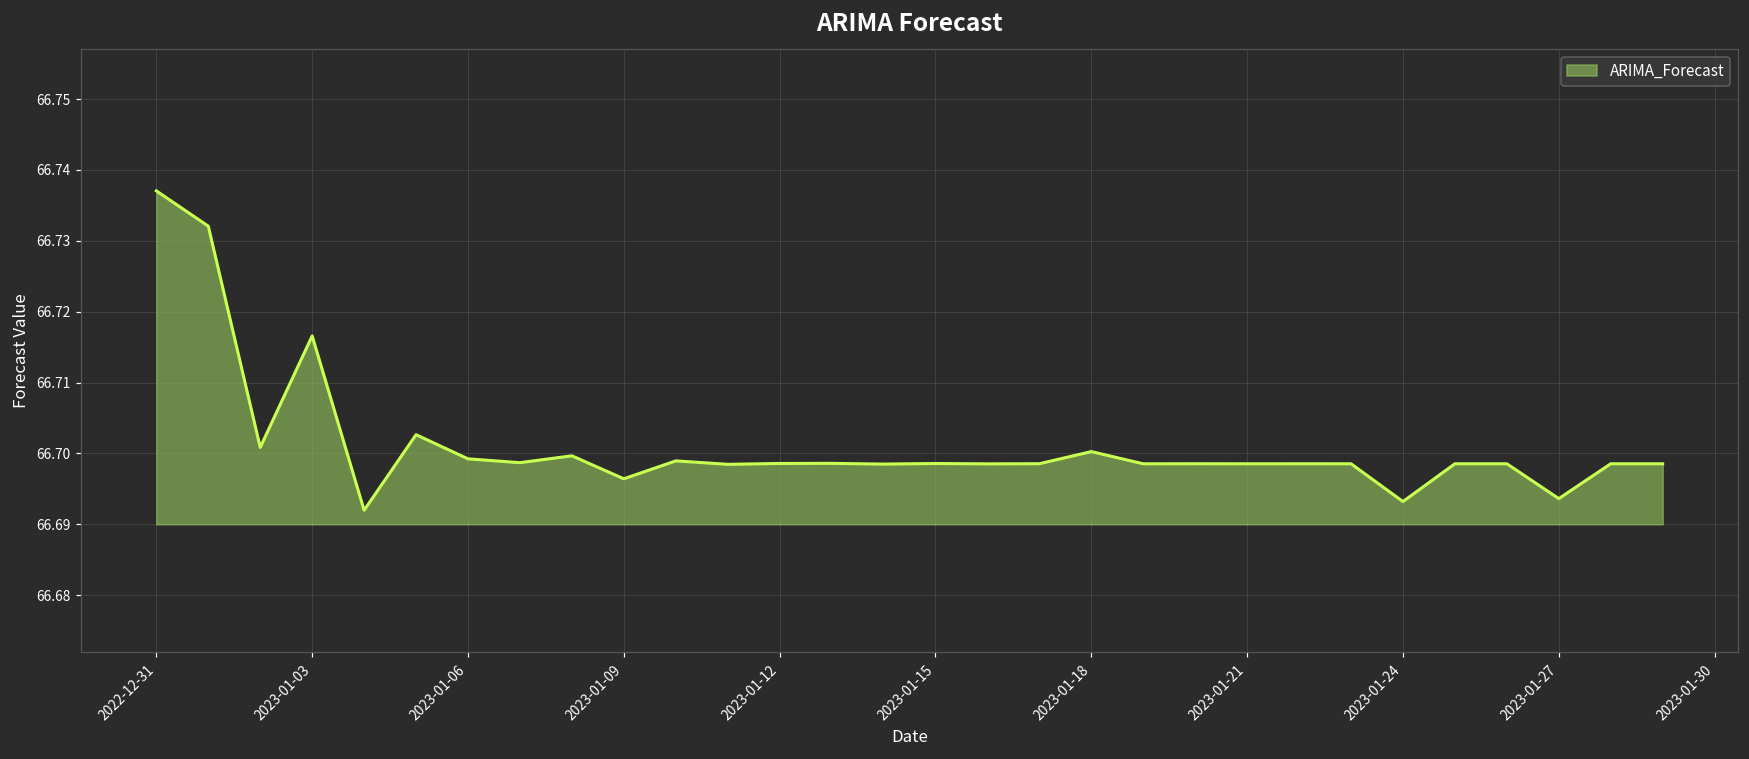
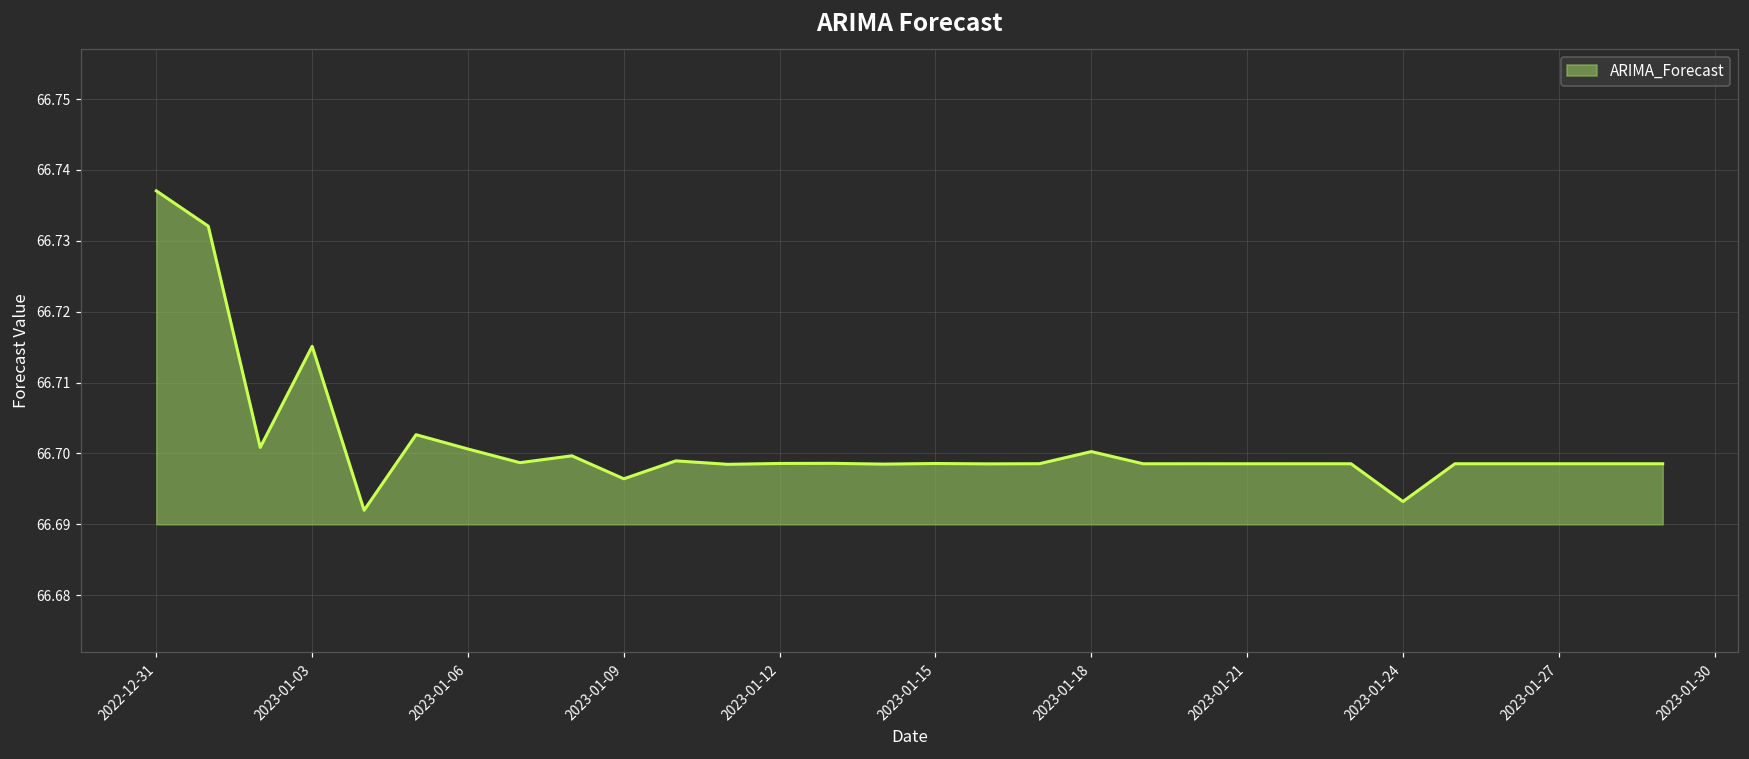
  {
    "2022-12-31": 66.737,
-   "2023-01-03": 66.717,
-   "2023-01-06": 66.699,
+   "2023-01-03": 66.715,
+   "2023-01-06": 66.701,
    "2023-01-09": 66.696,
    "2023-01-12": 66.699,
    "2023-01-15": 66.699,
    "2023-01-18": 66.700,
    "2023-01-21": 66.699,
    "2023-01-24": 66.693,
-   "2023-01-27": 66.694
+   "2023-01-27": 66.699
  }
